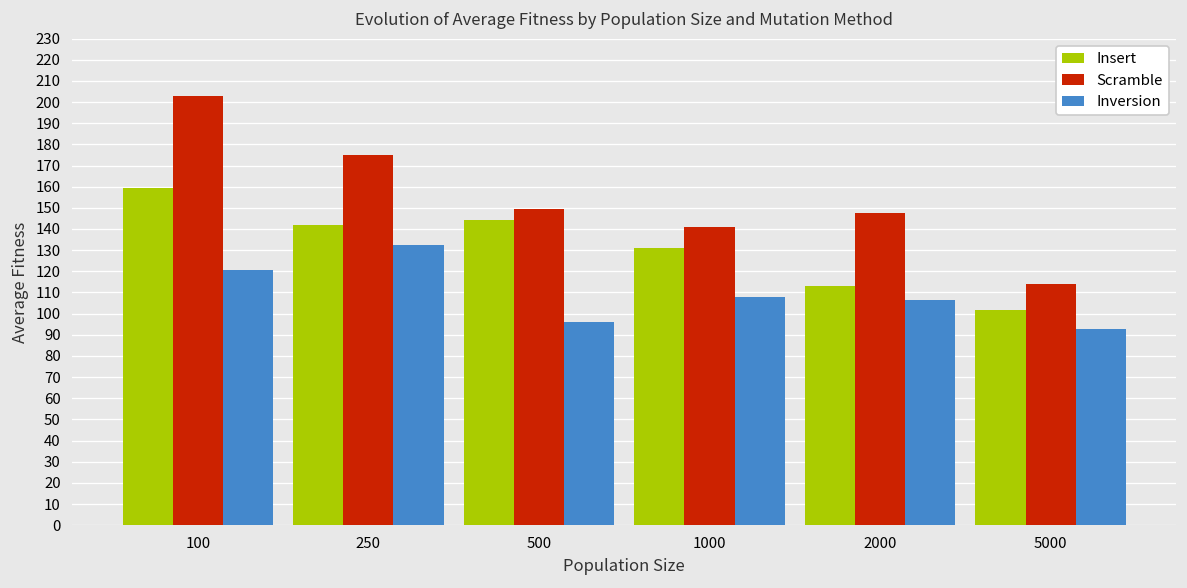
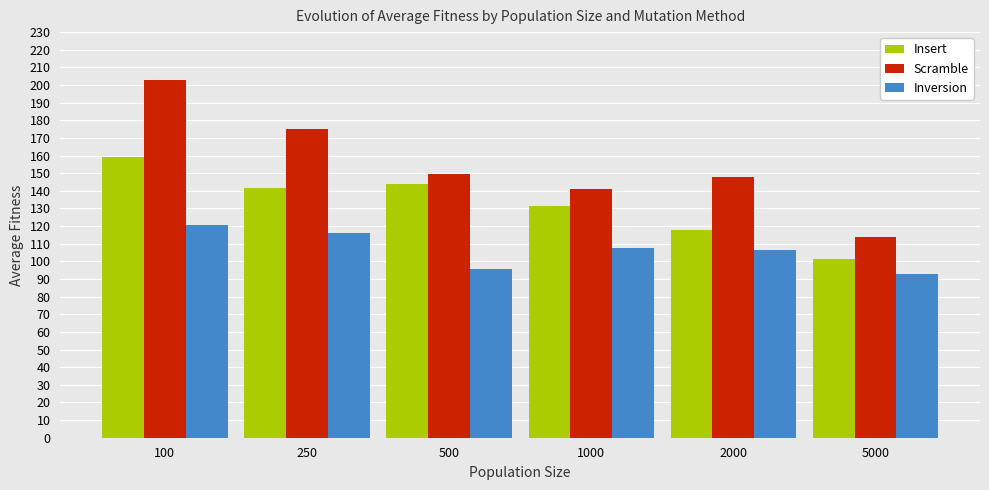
  {
    "Insert": {
      "100": 159,
      "250": 142,
      "500": 144,
      "1000": 131,
-     "2000": 113,
+     "2000": 118,
      "5000": 102
    },
    "Scramble": {
      "100": 203,
      "250": 175,
      "500": 150,
      "1000": 141,
      "2000": 148,
      "5000": 114
    },
    "Inversion": {
      "100": 121,
-     "250": 132,
+     "250": 116,
      "500": 96,
      "1000": 108,
      "2000": 106,
      "5000": 93
    }
  }
